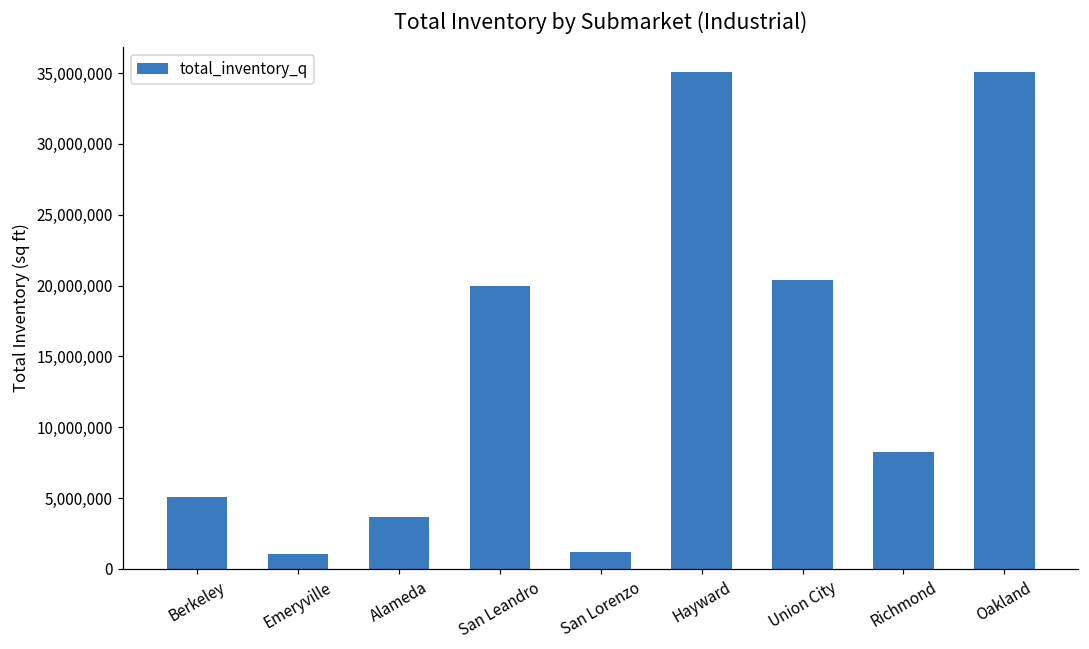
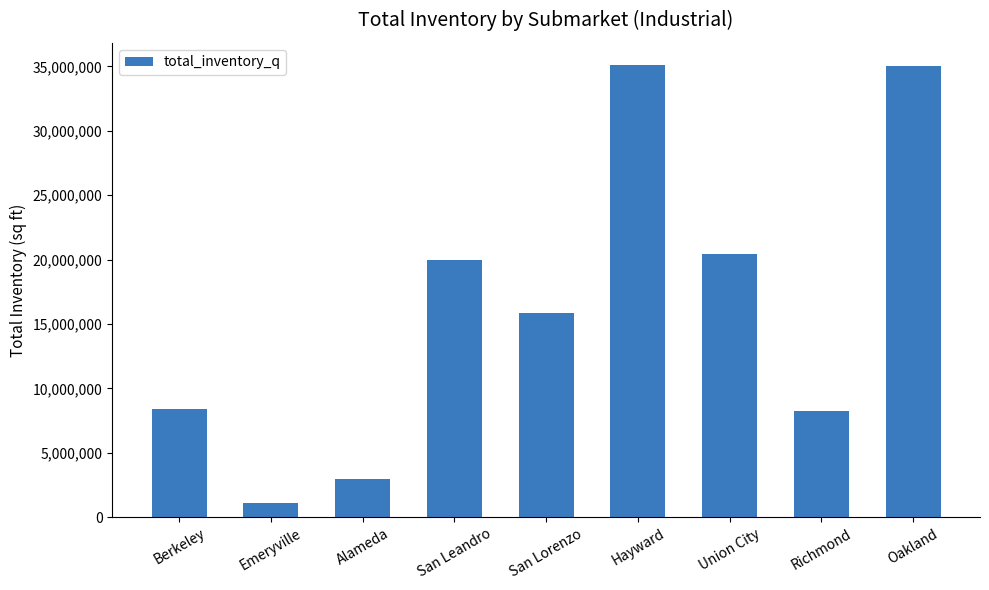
  {
-   "Berkeley": "5,100,000",
+   "Berkeley": "8,400,000",
    "Emeryville": "1,100,000",
-   "Alameda": "3,700,000",
+   "Alameda": "3,000,000",
    "San Leandro": "20,000,000",
-   "San Lorenzo": "1,200,000",
+   "San Lorenzo": "15,800,000",
    "Hayward": "35,100,000",
    "Union City": "20,400,000",
    "Richmond": "8,300,000",
    "Oakland": "35,100,000"
  }
